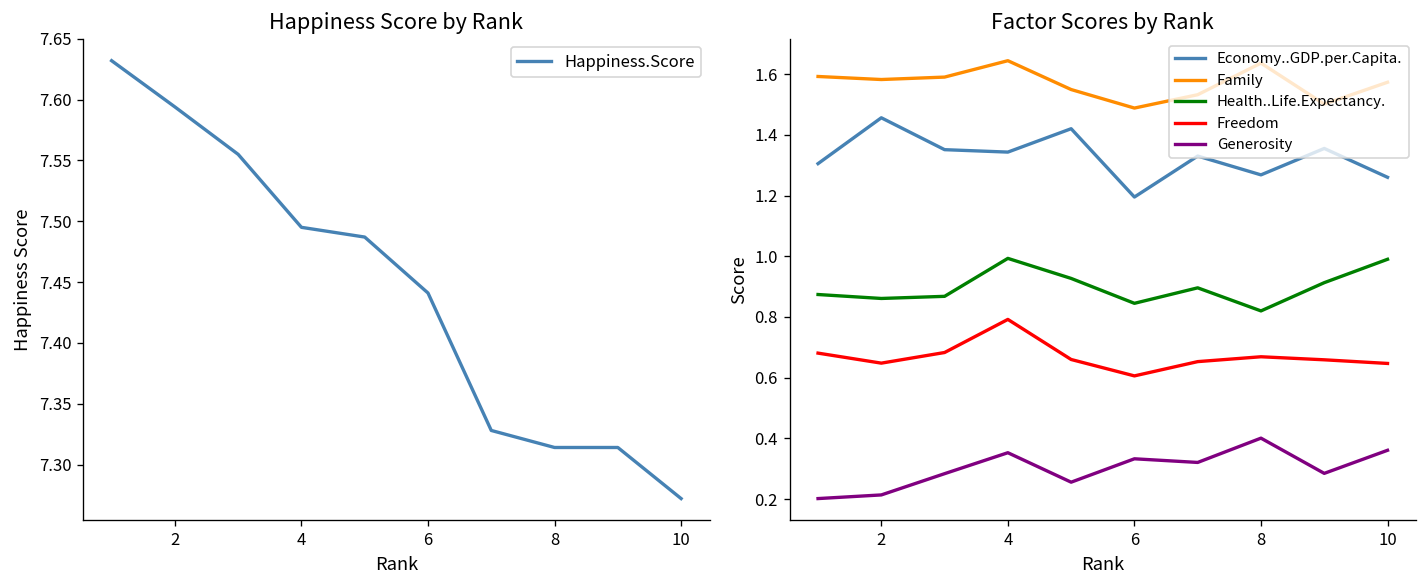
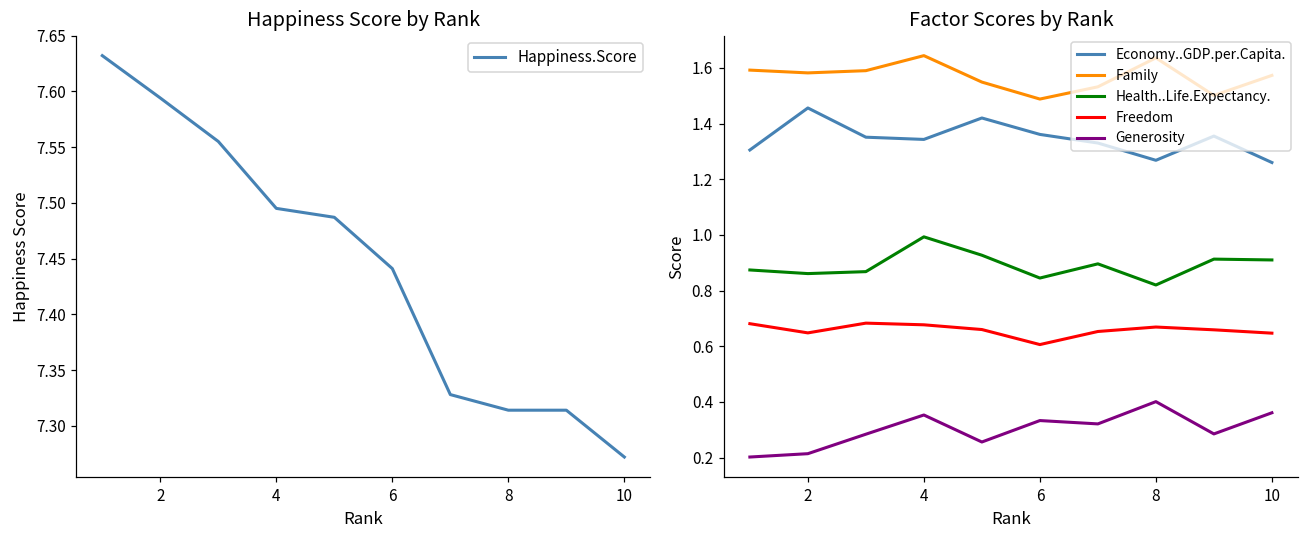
  {
    "Happiness Score by Rank": {
      "2": 7.594,
      "4": 7.495,
      "6": 7.441,
      "8": 7.314,
      "10": 7.272
    },
    "Factor Scores by Rank": {
      "Economy..GDP.per.Capita.": {
        "2": 1.46,
        "4": 1.34,
-       "6": 1.20,
+       "6": 1.36,
        "8": 1.27,
        "10": 1.26
      },
      "Family": {
        "2": 1.58,
        "4": 1.64,
        "6": 1.49
      },
      "Health..Life.Expectancy.": {
        "2": 0.86,
        "4": 0.99,
        "6": 0.85,
        "8": 0.82,
-       "10": 0.99
+       "10": 0.91
      },
      "Freedom": {
        "2": 0.65,
-       "4": 0.79,
+       "4": 0.68,
        "6": 0.61,
        "8": 0.67,
        "10": 0.65
      },
      "Generosity": {
        "2": 0.21,
        "4": 0.35,
        "6": 0.33,
        "8": 0.40,
        "10": 0.36
      }
    }
  }
